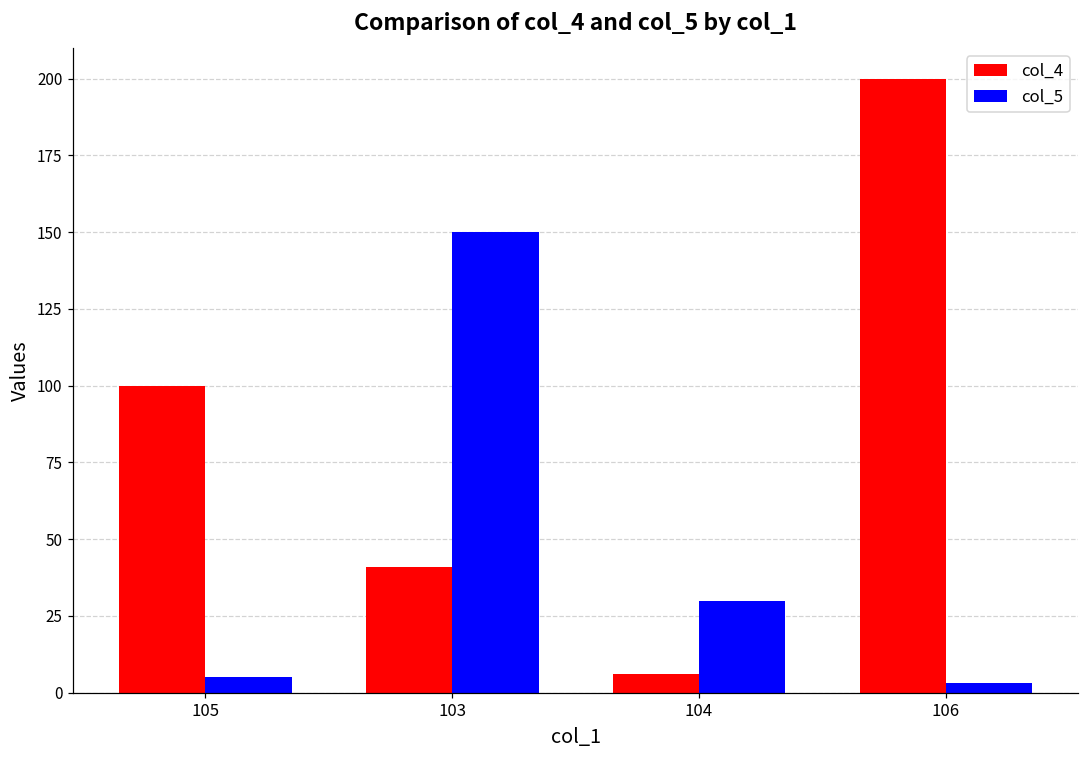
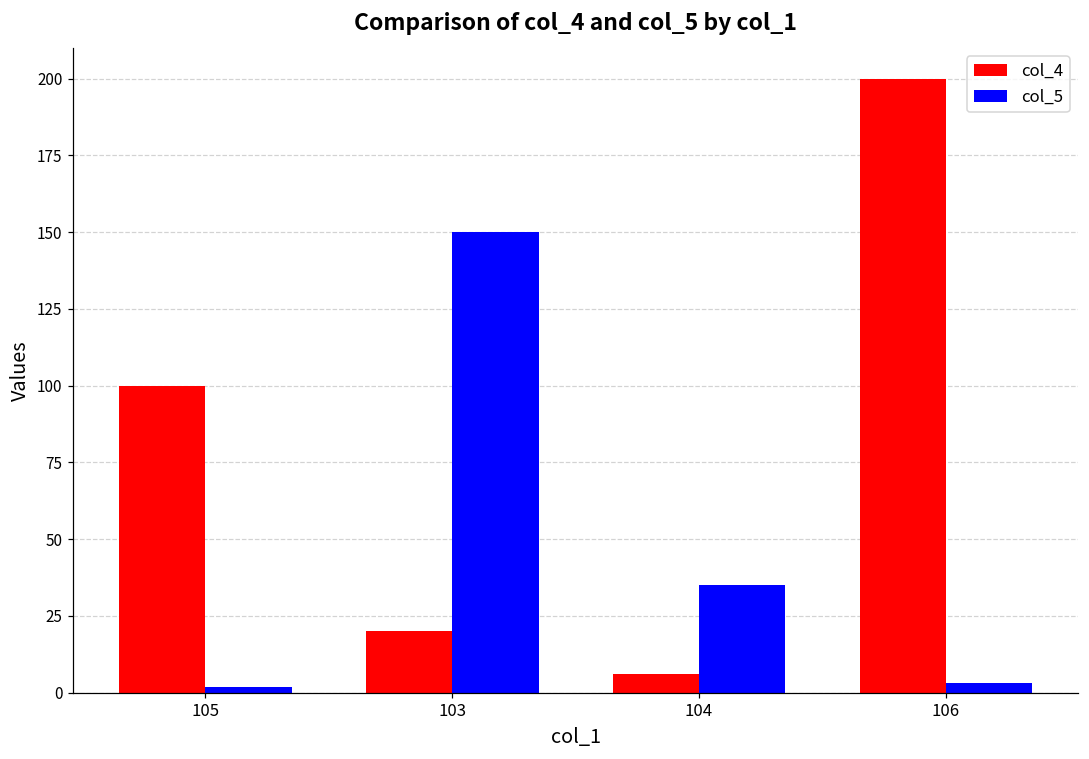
  {
    "col_4": {
      "105": 100,
-     "103": 41,
+     "103": 20,
      "104": 6,
      "106": 200
    },
    "col_5": {
-     "105": 5,
+     "105": 2,
      "103": 150,
-     "104": 30,
+     "104": 35,
      "106": 3
    }
  }
